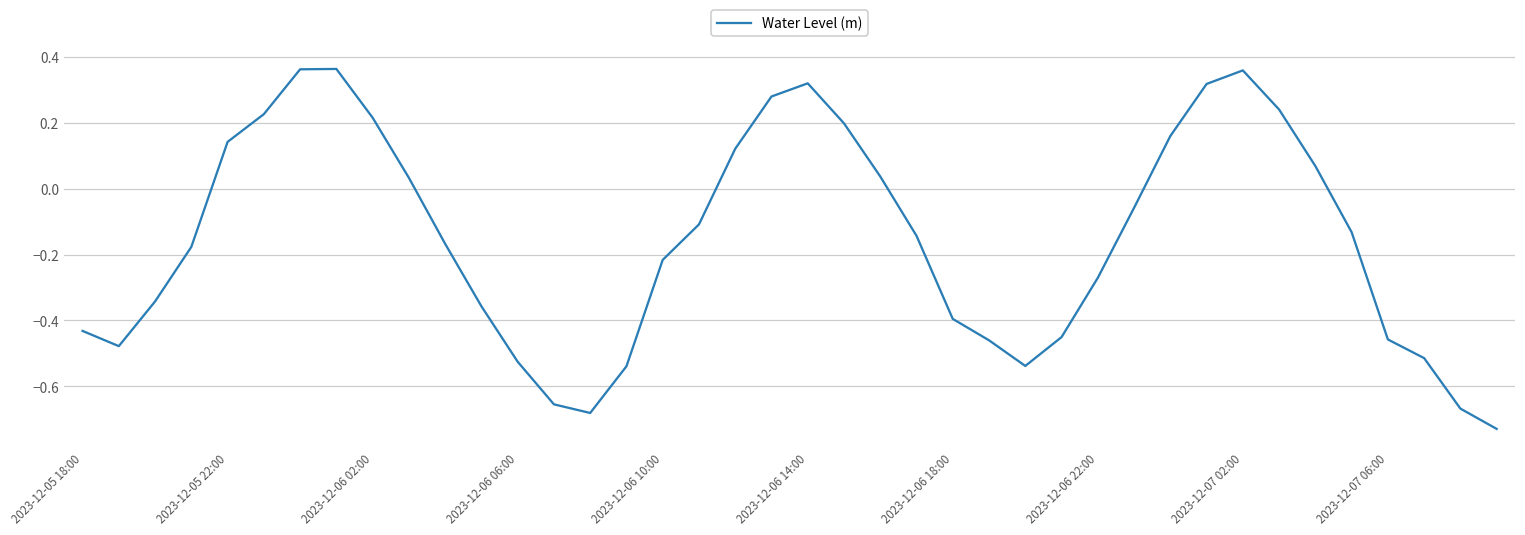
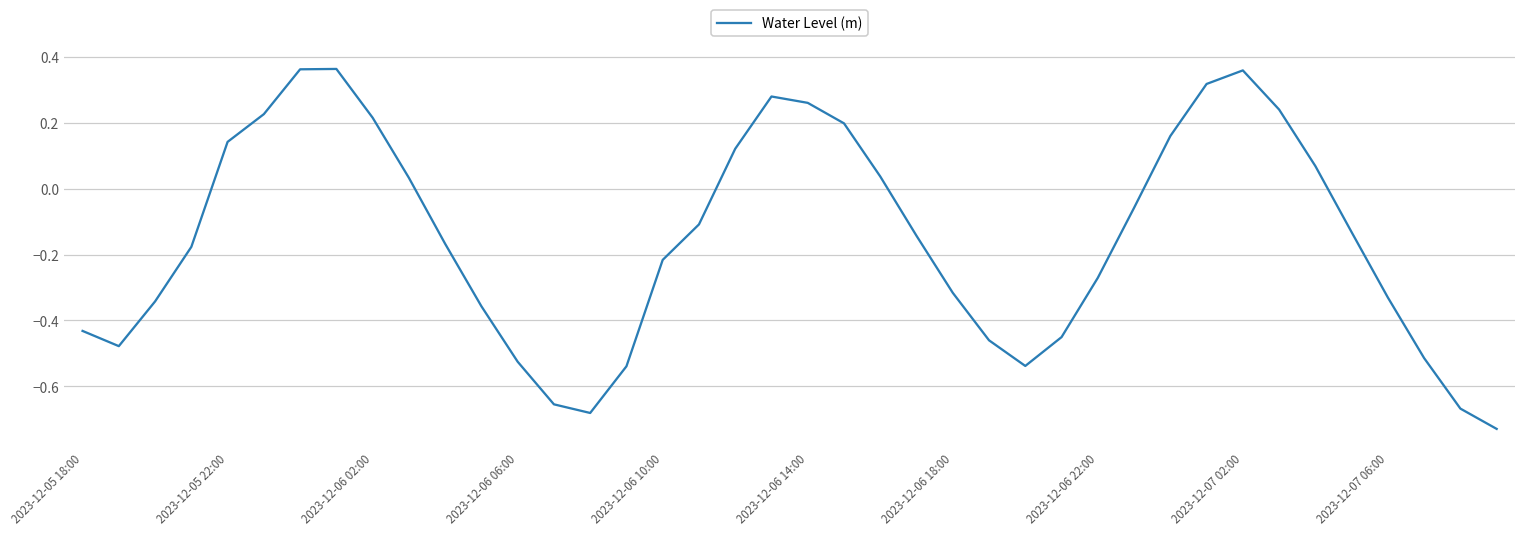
  {
    "2023-12-05 18:00": -0.43,
    "2023-12-05 22:00": 0.14,
    "2023-12-06 02:00": 0.21,
    "2023-12-06 06:00": -0.53,
    "2023-12-06 10:00": -0.22,
-   "2023-12-06 14:00": 0.32,
-   "2023-12-06 18:00": -0.40,
+   "2023-12-06 14:00": 0.26,
+   "2023-12-06 18:00": -0.32,
    "2023-12-06 22:00": -0.27,
    "2023-12-07 02:00": 0.36,
-   "2023-12-07 06:00": -0.46
+   "2023-12-07 06:00": -0.33
  }
